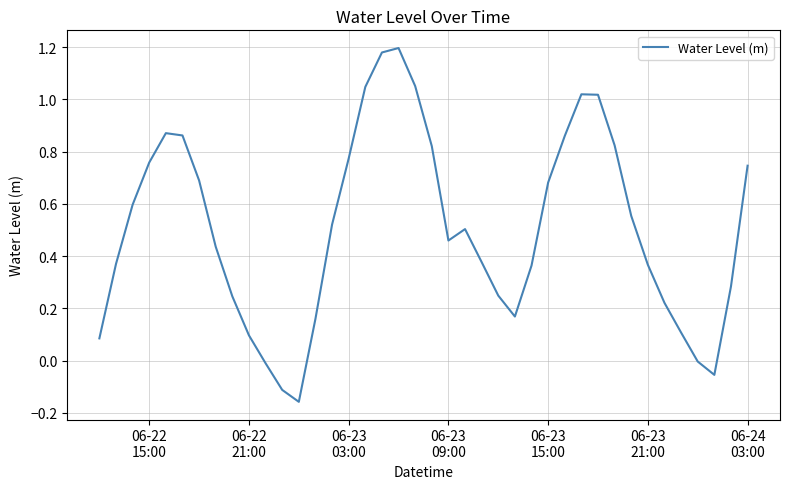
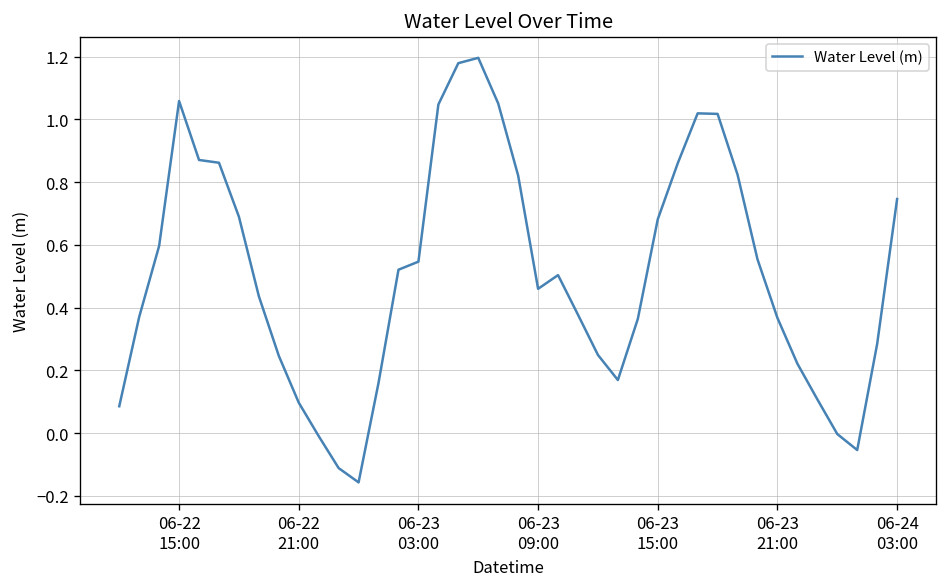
  {
-   "06-22 15:00": 0.76,
+   "06-22 15:00": 1.06,
    "06-22 21:00": 0.10,
-   "06-23 03:00": 0.77,
+   "06-23 03:00": 0.55,
    "06-23 09:00": 0.46,
    "06-23 15:00": 0.68,
    "06-23 21:00": 0.37,
    "06-24 03:00": 0.75
  }
